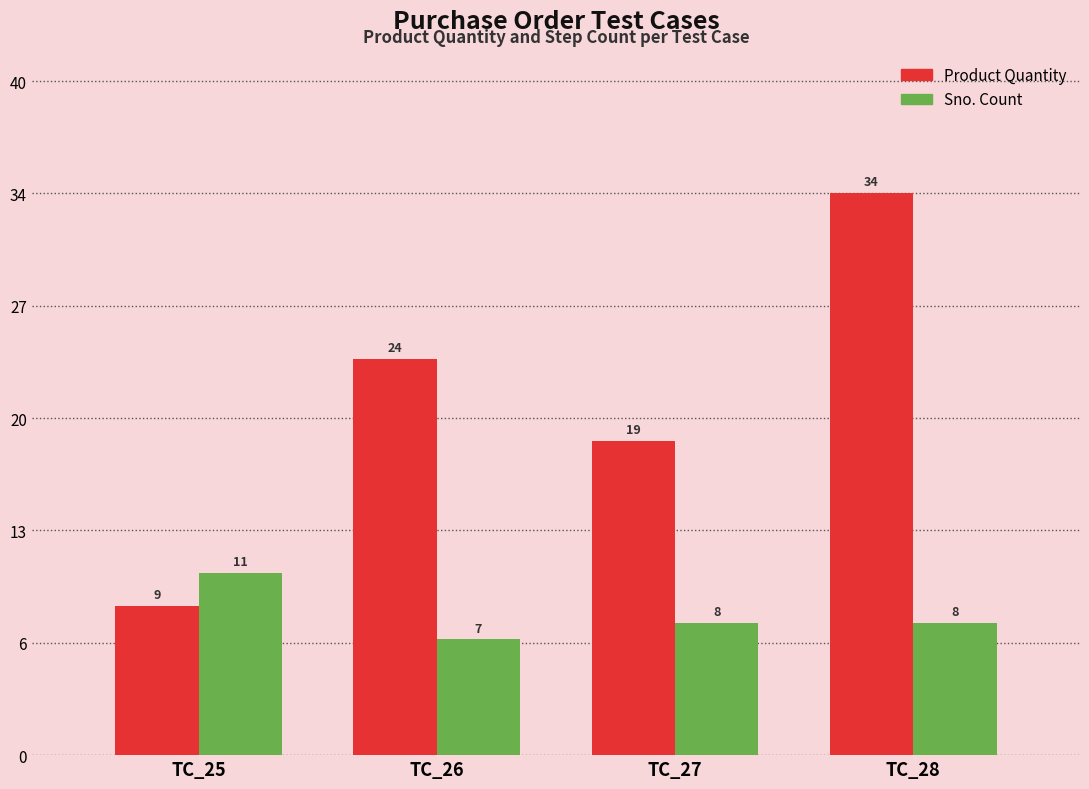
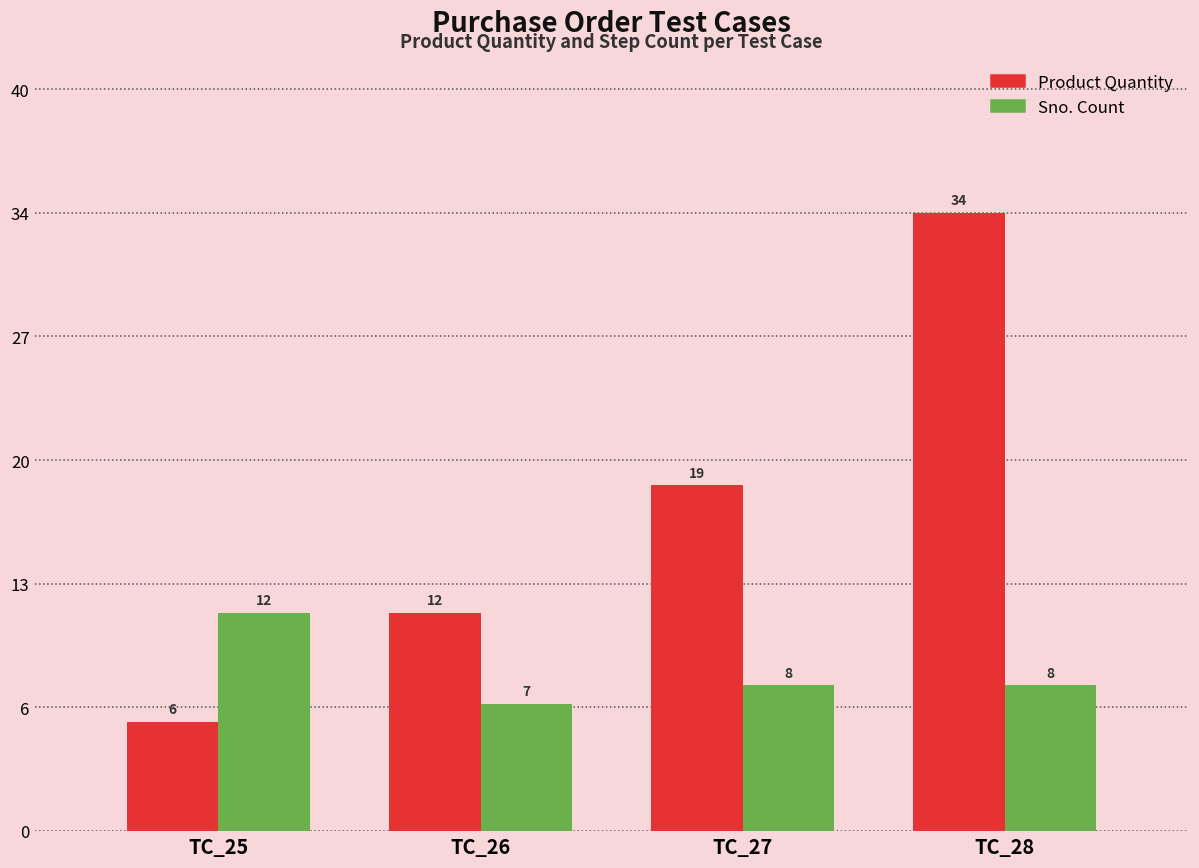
  {
    "Product Quantity": {
-     "TC_25": 9,
-     "TC_26": 24,
+     "TC_25": 6,
+     "TC_26": 12,
      "TC_27": 19,
      "TC_28": 34
    },
    "Sno. Count": {
-     "TC_25": 11,
+     "TC_25": 12,
      "TC_26": 7,
      "TC_27": 8,
      "TC_28": 8
    }
  }
